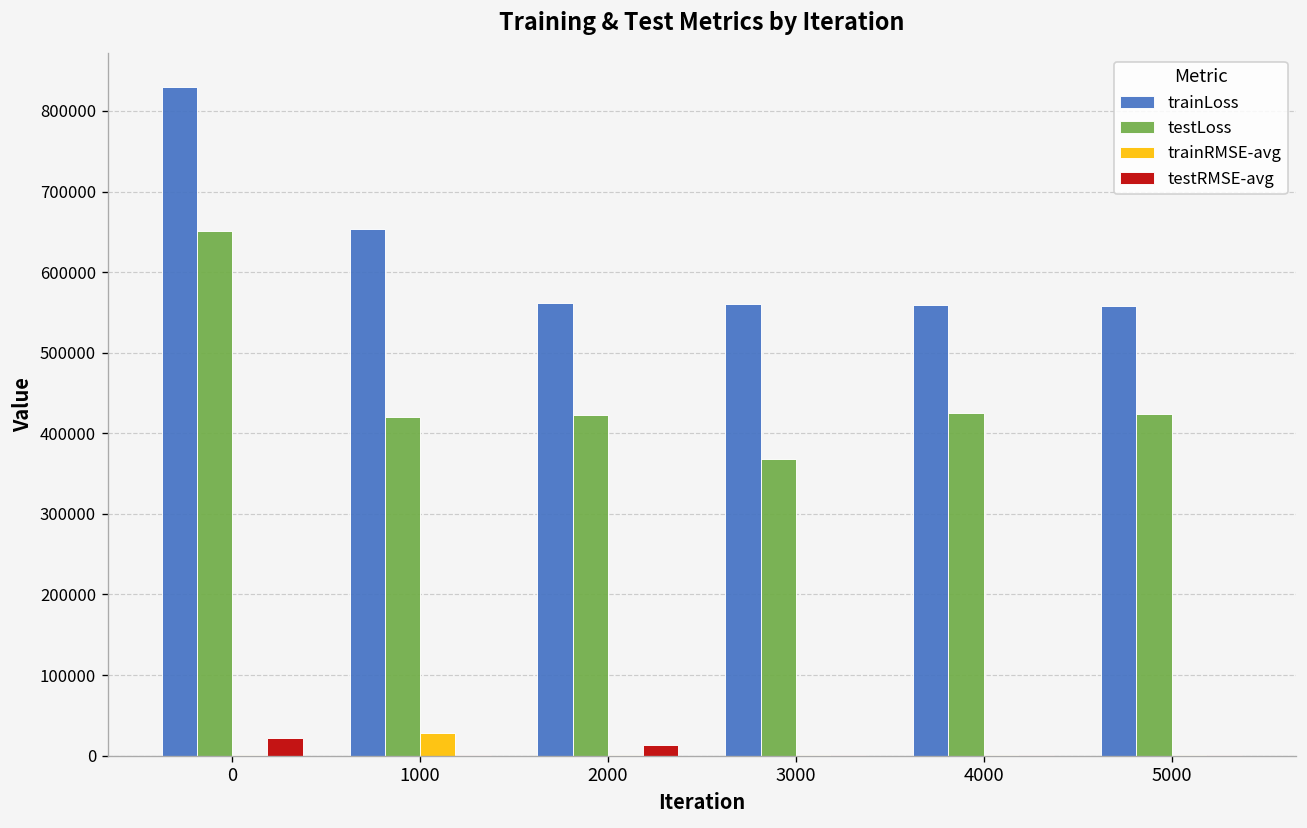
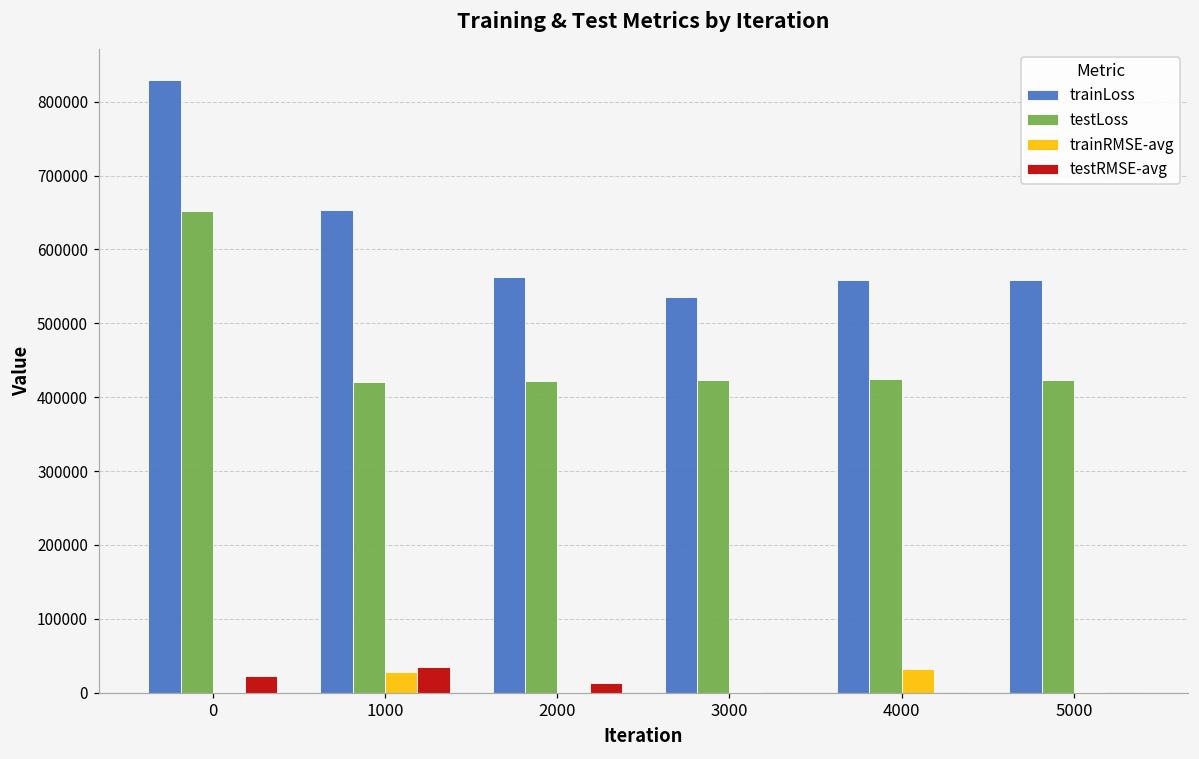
  {
    "trainLoss": {
      "0": 830000,
      "1000": 650000,
      "2000": 560000,
-     "3000": 560000,
+     "3000": 540000,
      "4000": 560000,
      "5000": 560000
    },
    "testLoss": {
      "0": 650000,
      "1000": 420000,
      "2000": 420000,
-     "3000": 370000,
+     "3000": 420000,
      "4000": 430000,
      "5000": 420000
    },
    "trainRMSE-avg": {
      "1000": 30000,
-     "4000": 0
+     "4000": 30000
    },
    "testRMSE-avg": {
      "0": 20000,
-     "1000": 0,
+     "1000": 30000,
      "2000": 10000
    }
  }
